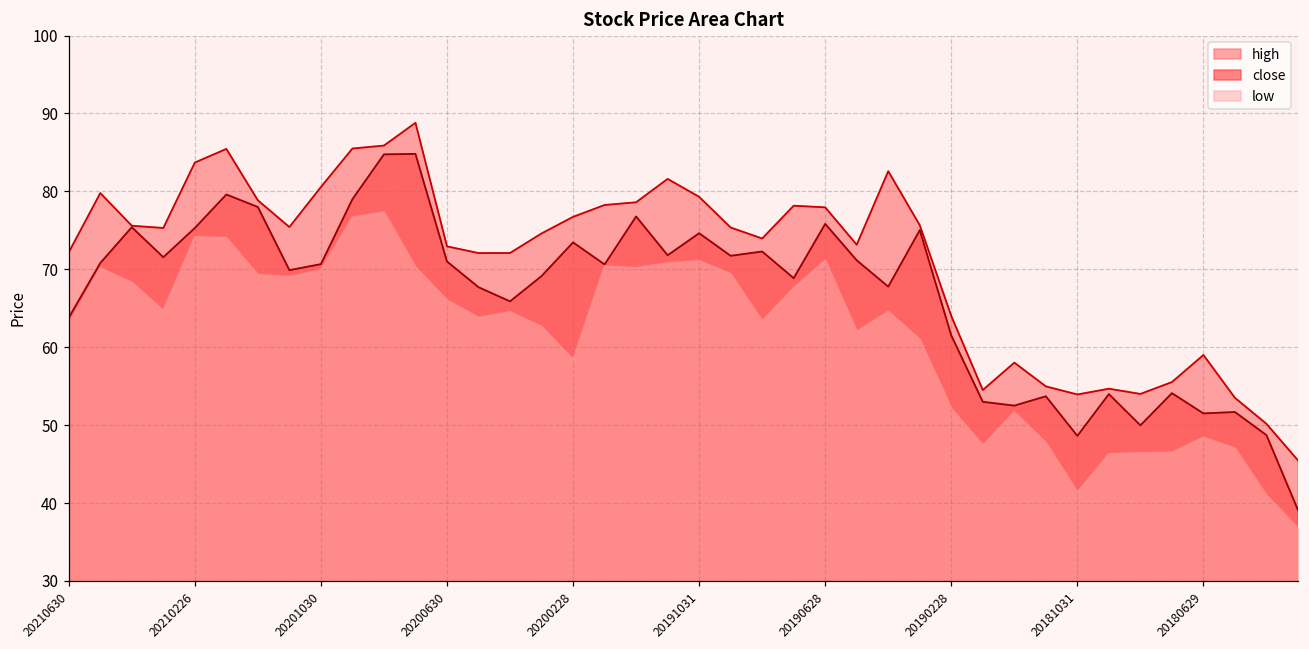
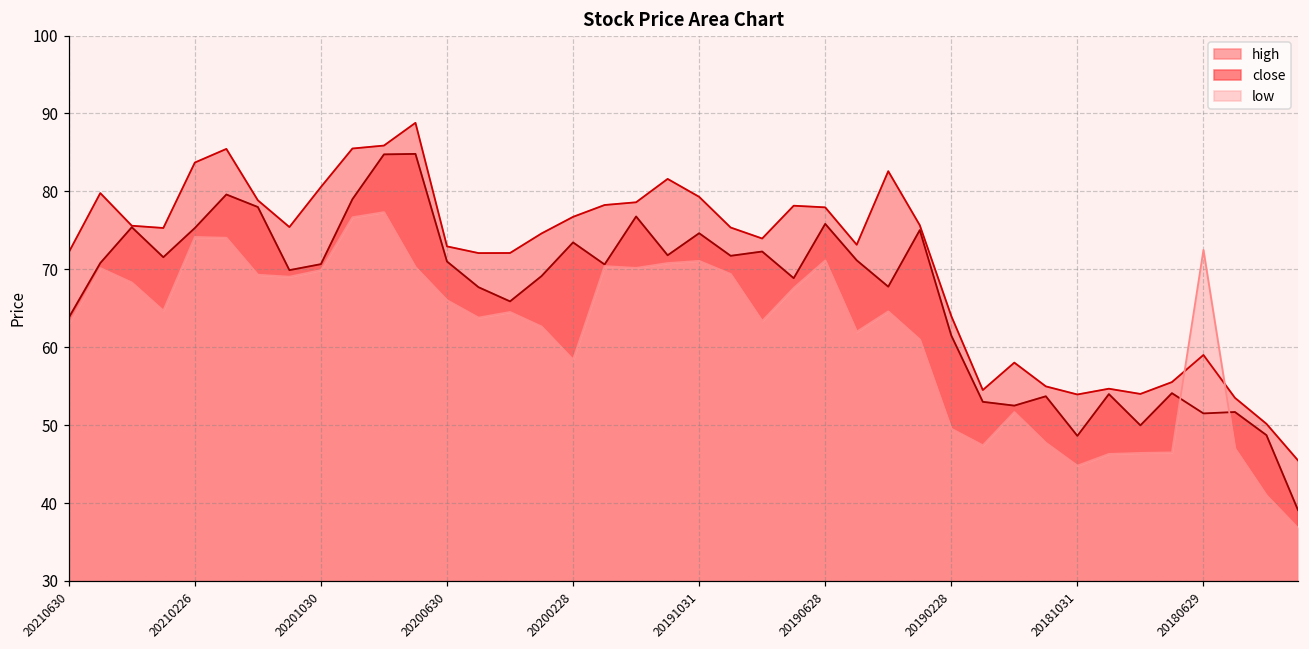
  {
    "low": {
      "20210630": 63,
      "20210226": 74,
      "20201030": 70,
      "20200630": 66,
      "20200228": 58,
      "20191031": 71,
      "20190628": 71,
-     "20190228": 52,
-     "20181031": 41,
-     "20180629": 48
+     "20190228": 50,
+     "20181031": 45,
+     "20180629": 72
    }
  }
